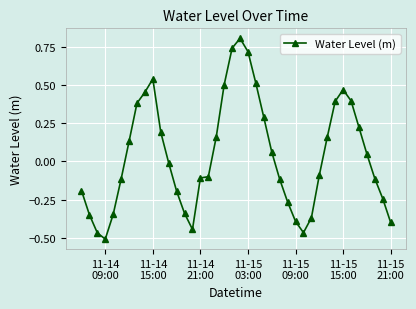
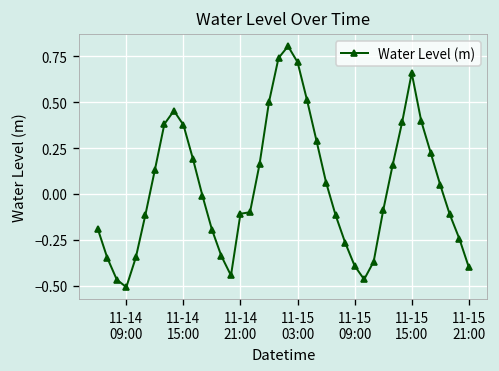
  {
    "11-14 09:00": -0.51,
-   "11-14 15:00": 0.54,
+   "11-14 15:00": 0.38,
    "11-14 21:00": -0.11,
    "11-15 03:00": 0.72,
    "11-15 09:00": -0.39,
-   "11-15 15:00": 0.47,
+   "11-15 15:00": 0.66,
    "11-15 21:00": -0.40
  }
